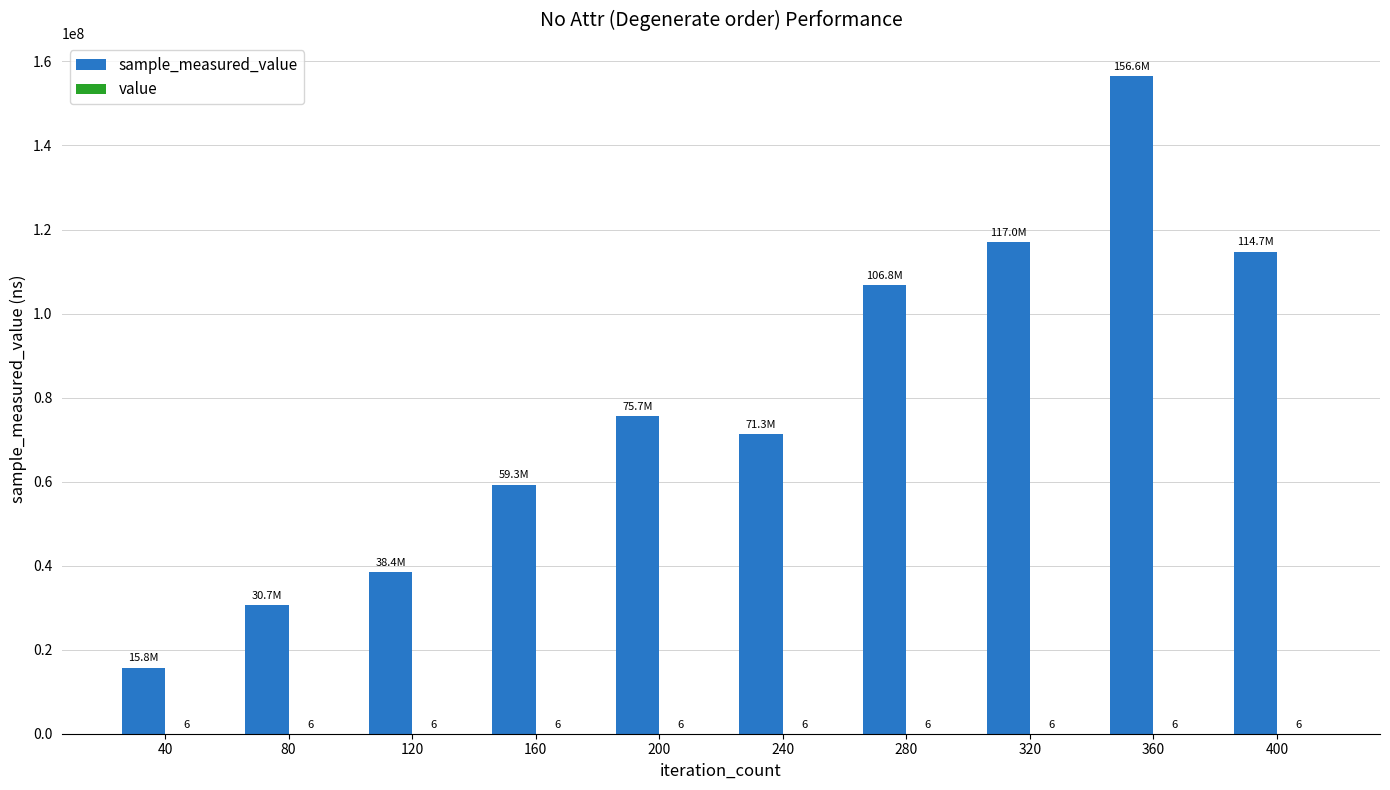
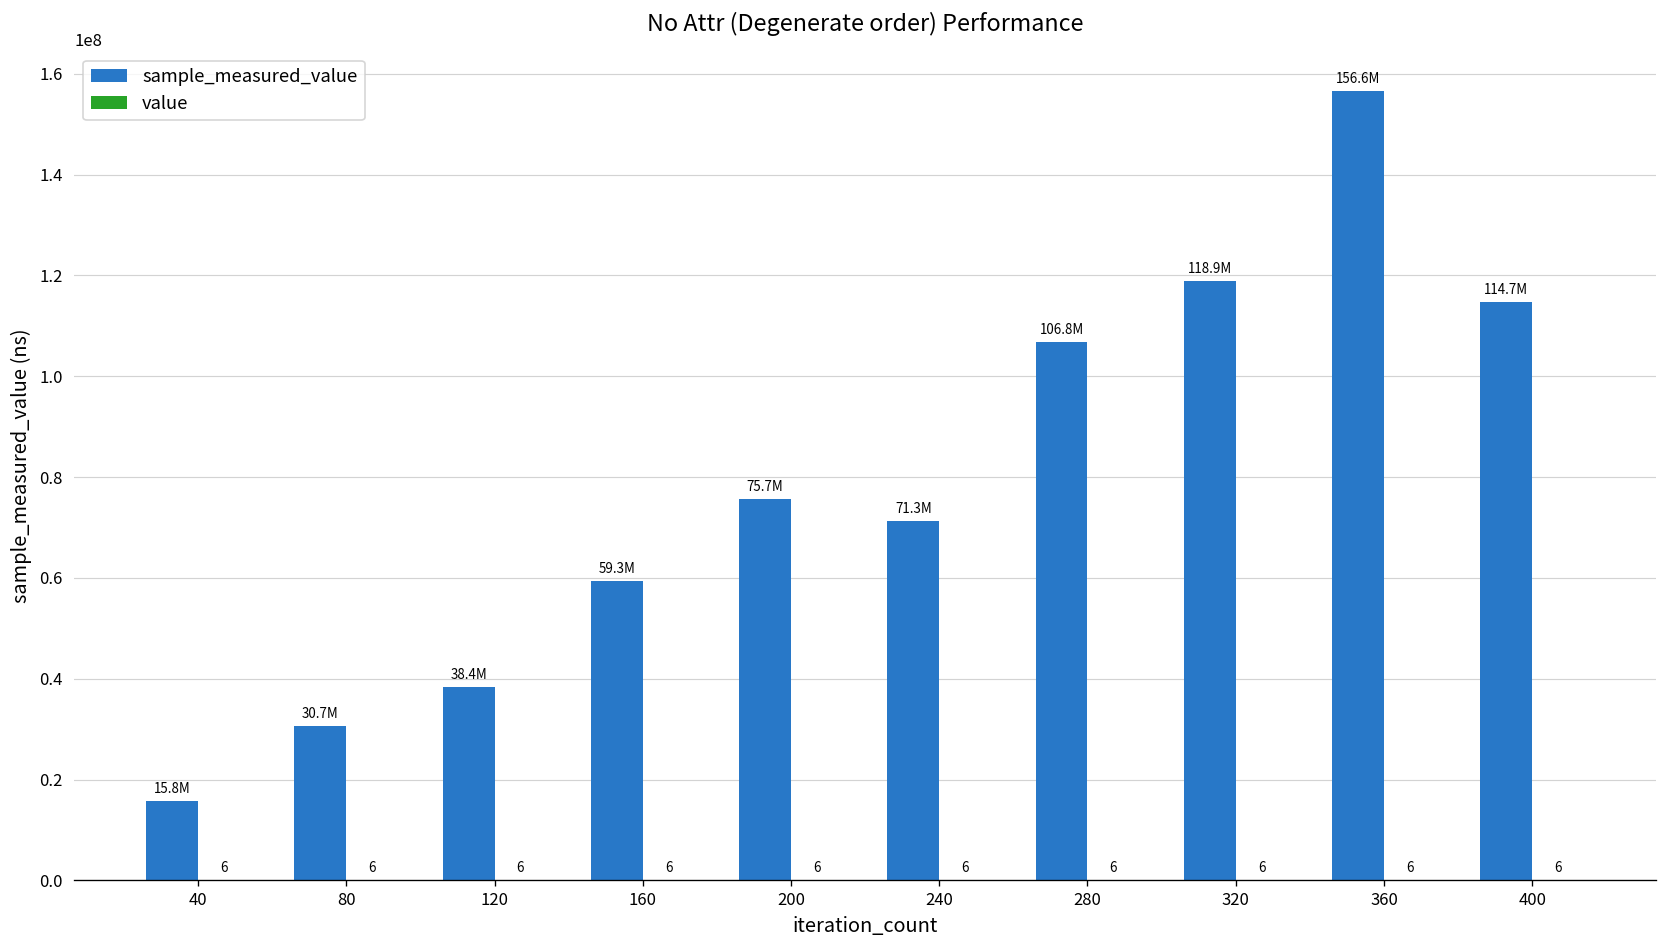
  {
    "sample_measured_value": {
      "40": "15.8M",
      "80": "30.7M",
      "120": "38.4M",
      "160": "59.3M",
      "200": "75.7M",
      "240": "71.3M",
      "280": "106.8M",
-     "320": "117.0M",
+     "320": "118.9M",
      "360": "156.6M",
      "400": "114.7M"
    },
    "value": {
      "40": "6",
      "80": "6",
      "120": "6",
      "160": "6",
      "200": "6",
      "240": "6",
      "280": "6",
      "320": "6",
      "360": "6",
      "400": "6"
    }
  }
